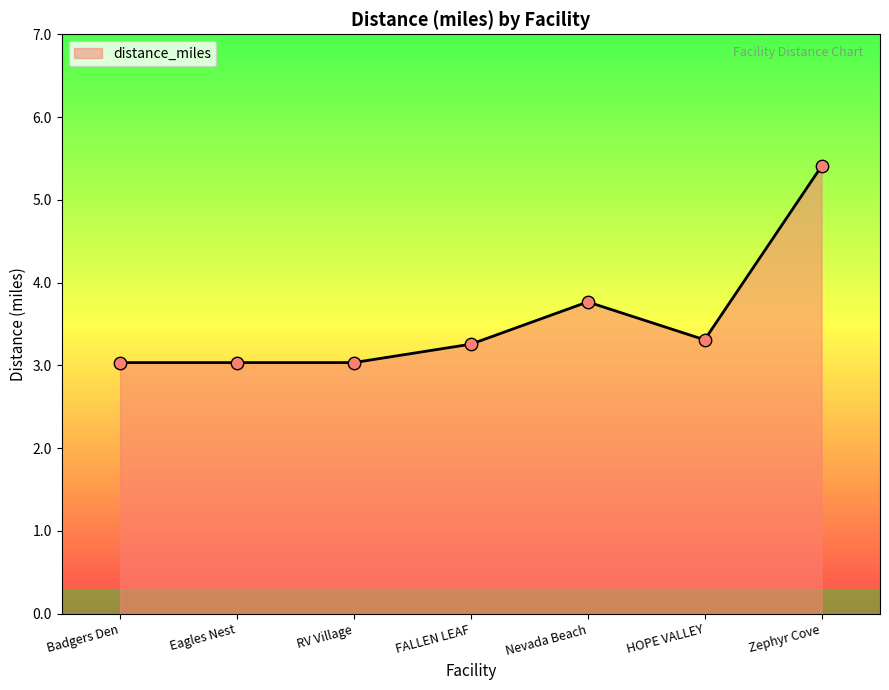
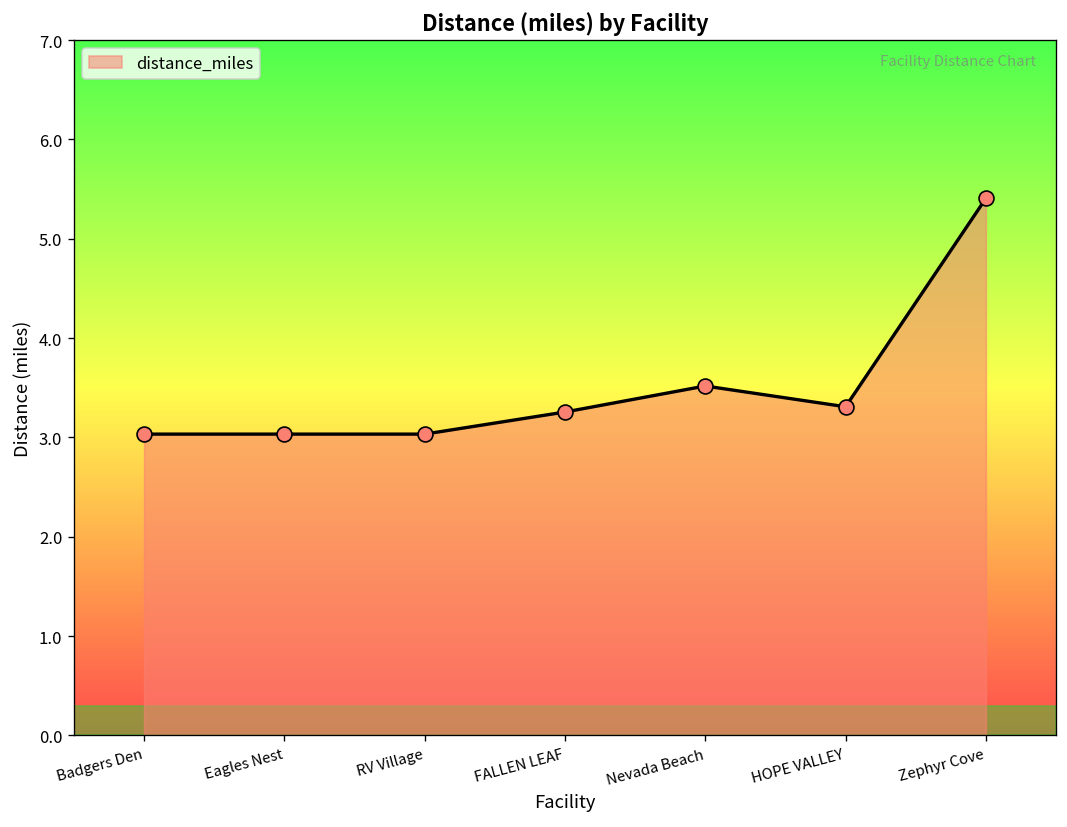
  {
    "Badgers Den": 3.0,
    "Eagles Nest": 3.0,
    "RV Village": 3.0,
    "FALLEN LEAF": 3.3,
-   "Nevada Beach": 3.8,
+   "Nevada Beach": 3.5,
    "HOPE VALLEY": 3.3,
    "Zephyr Cove": 5.4
  }
